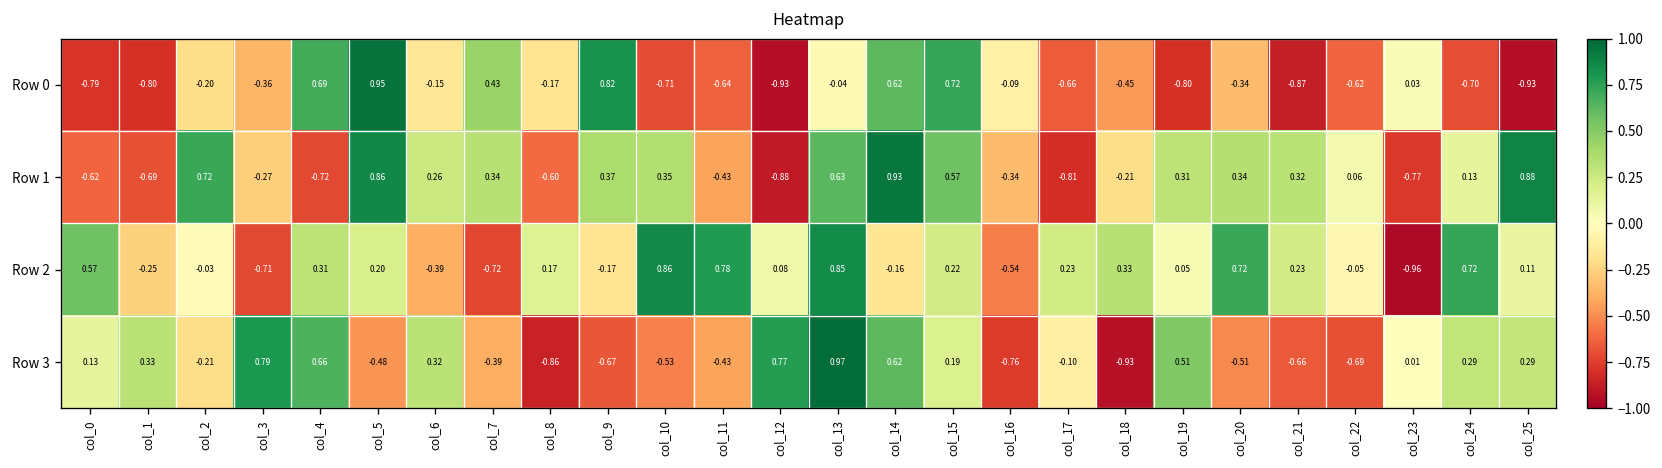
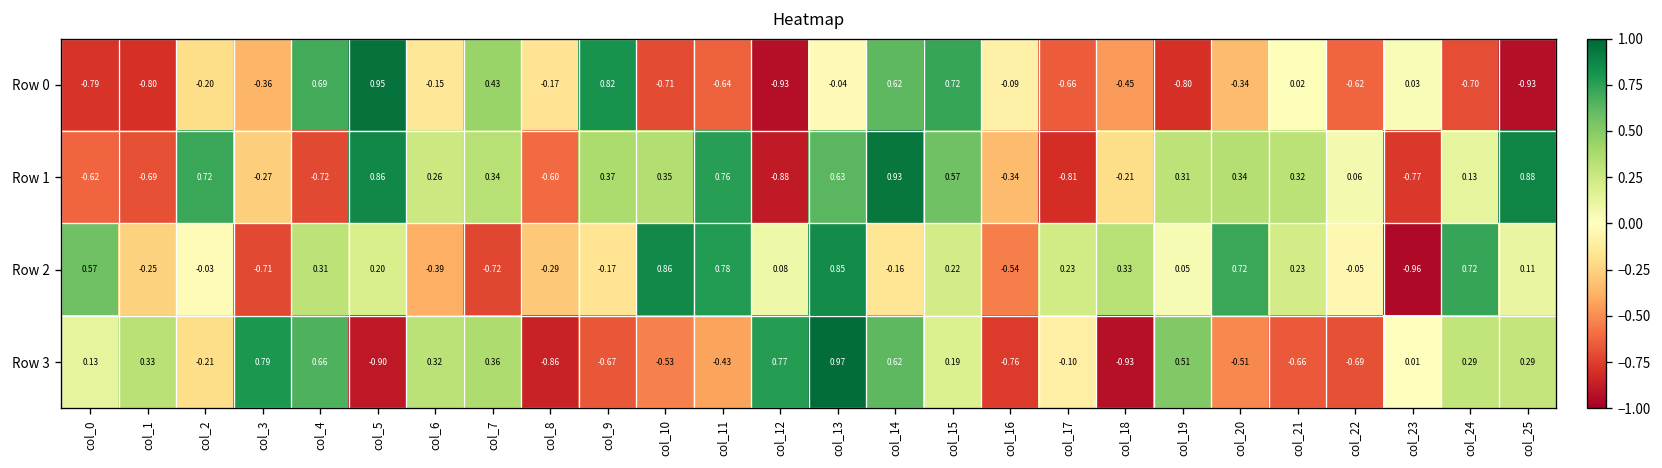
  {
    "Row 0": {
      "col_0": -0.79,
      "col_1": -0.80,
      "col_2": -0.20,
      "col_3": -0.36,
      "col_4": 0.69,
      "col_5": 0.95,
      "col_6": -0.15,
      "col_7": 0.43,
      "col_8": -0.17,
      "col_9": 0.82,
      "col_10": -0.71,
      "col_11": -0.64,
      "col_12": -0.93,
      "col_13": -0.04,
      "col_14": 0.62,
      "col_15": 0.72,
      "col_16": -0.09,
      "col_17": -0.66,
      "col_18": -0.45,
      "col_19": -0.80,
      "col_20": -0.34,
-     "col_21": -0.87,
+     "col_21": 0.02,
      "col_22": -0.62,
      "col_23": 0.03,
      "col_24": -0.70,
      "col_25": -0.93
    },
    "Row 1": {
      "col_0": -0.62,
      "col_1": -0.69,
      "col_2": 0.72,
      "col_3": -0.27,
      "col_4": -0.72,
      "col_5": 0.86,
      "col_6": 0.26,
      "col_7": 0.34,
      "col_8": -0.60,
      "col_9": 0.37,
      "col_10": 0.35,
-     "col_11": -0.43,
+     "col_11": 0.76,
      "col_12": -0.88,
      "col_13": 0.63,
      "col_14": 0.93,
      "col_15": 0.57,
      "col_16": -0.34,
      "col_17": -0.81,
      "col_18": -0.21,
      "col_19": 0.31,
      "col_20": 0.34,
      "col_21": 0.32,
      "col_22": 0.06,
      "col_23": -0.77,
      "col_24": 0.13,
      "col_25": 0.88
    },
    "Row 2": {
      "col_0": 0.57,
      "col_1": -0.25,
      "col_2": -0.03,
      "col_3": -0.71,
      "col_4": 0.31,
      "col_5": 0.20,
      "col_6": -0.39,
      "col_7": -0.72,
-     "col_8": 0.17,
+     "col_8": -0.29,
      "col_9": -0.17,
      "col_10": 0.86,
      "col_11": 0.78,
      "col_12": 0.08,
      "col_13": 0.85,
      "col_14": -0.16,
      "col_15": 0.22,
      "col_16": -0.54,
      "col_17": 0.23,
      "col_18": 0.33,
      "col_19": 0.05,
      "col_20": 0.72,
      "col_21": 0.23,
      "col_22": -0.05,
      "col_23": -0.96,
      "col_24": 0.72,
      "col_25": 0.11
    },
    "Row 3": {
      "col_0": 0.13,
      "col_1": 0.33,
      "col_2": -0.21,
      "col_3": 0.79,
      "col_4": 0.66,
-     "col_5": -0.48,
+     "col_5": -0.90,
      "col_6": 0.32,
-     "col_7": -0.39,
+     "col_7": 0.36,
      "col_8": -0.86,
      "col_9": -0.67,
      "col_10": -0.53,
      "col_11": -0.43,
      "col_12": 0.77,
      "col_13": 0.97,
      "col_14": 0.62,
      "col_15": 0.19,
      "col_16": -0.76,
      "col_17": -0.10,
      "col_18": -0.93,
      "col_19": 0.51,
      "col_20": -0.51,
      "col_21": -0.66,
      "col_22": -0.69,
      "col_23": 0.01,
      "col_24": 0.29,
      "col_25": 0.29
    }
  }
